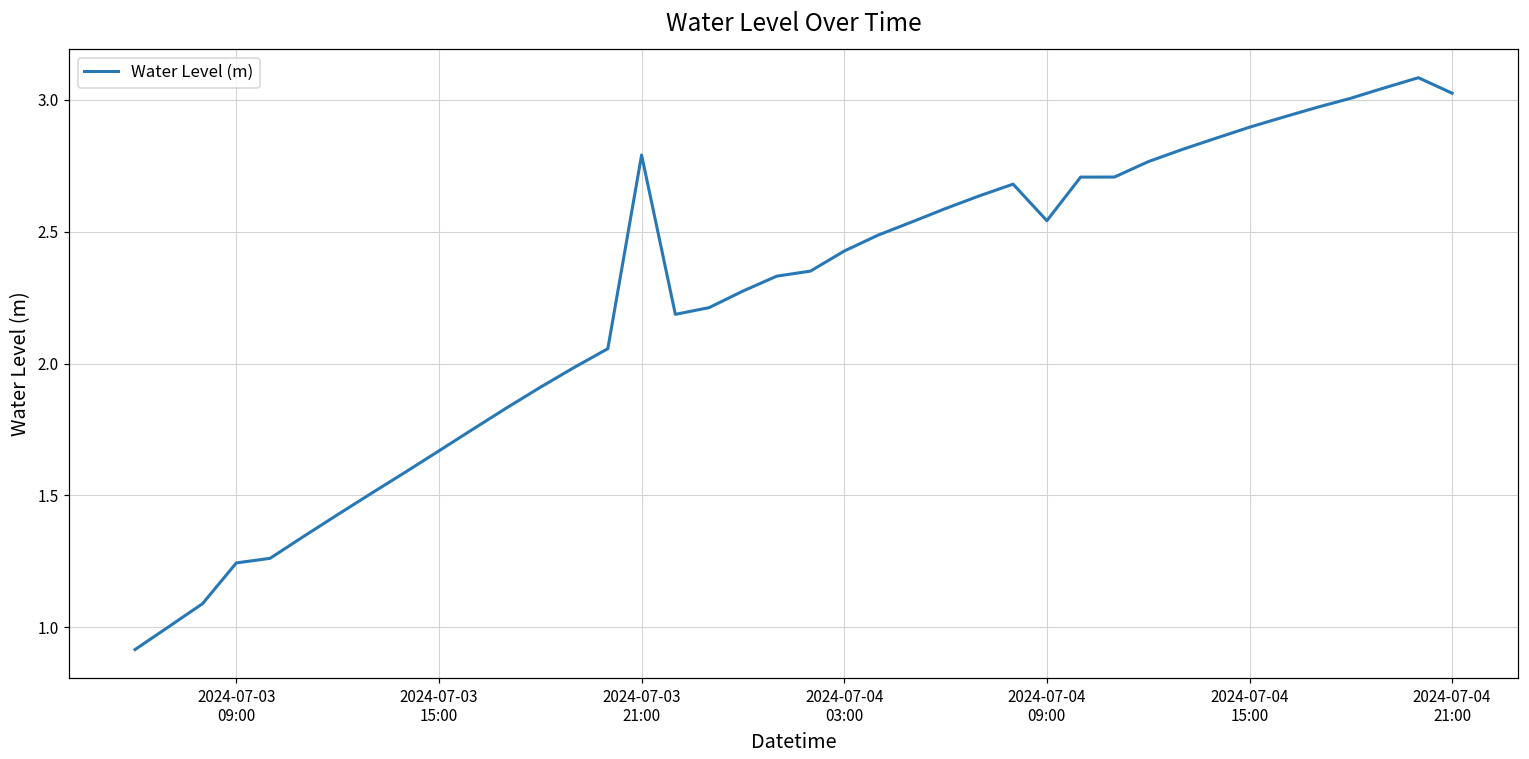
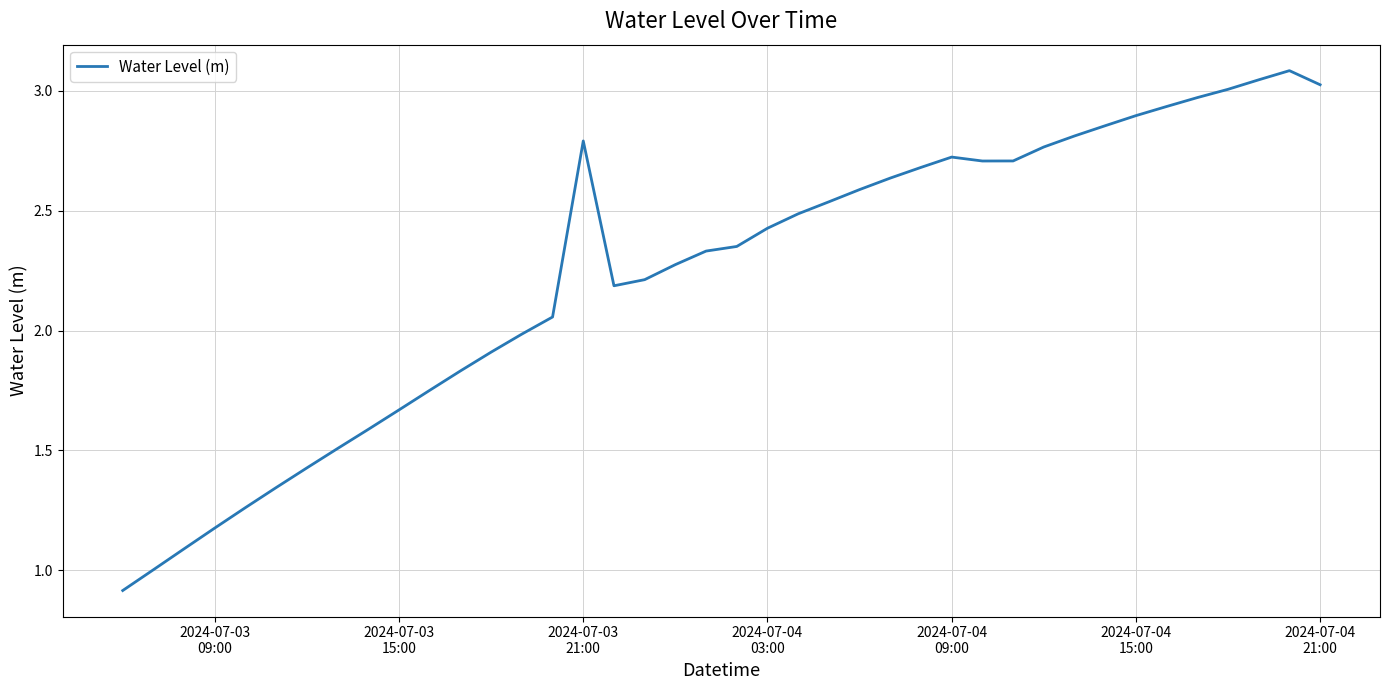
  {
-   "2024-07-03 09:00": 1.24,
+   "2024-07-03 09:00": 1.18,
    "2024-07-03 15:00": 1.67,
    "2024-07-03 21:00": 2.79,
    "2024-07-04 03:00": 2.43,
-   "2024-07-04 09:00": 2.54,
+   "2024-07-04 09:00": 2.72,
    "2024-07-04 15:00": 2.90,
    "2024-07-04 21:00": 3.02
  }
